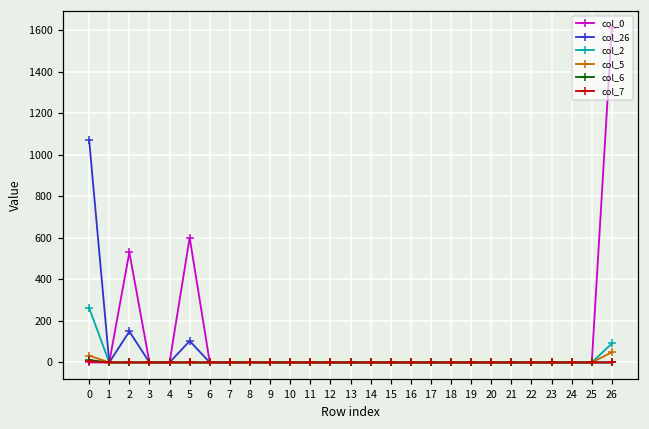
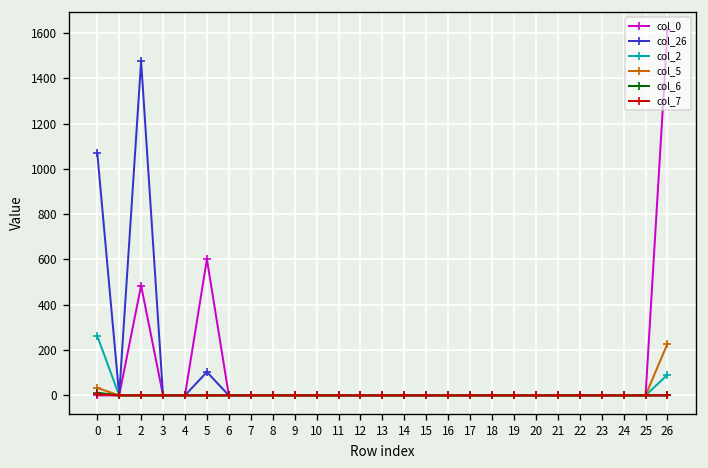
  {
    "col_0": {
-     "2": 530,
+     "2": 490,
      "5": 600
    },
    "col_26": {
      "0": 1070,
-     "2": 150,
+     "2": 1480,
      "5": 100
    },
    "col_2": {
      "0": 260,
      "26": 90
    },
    "col_5": {
      "0": 30,
-     "26": 50
+     "26": 230
    }
  }
